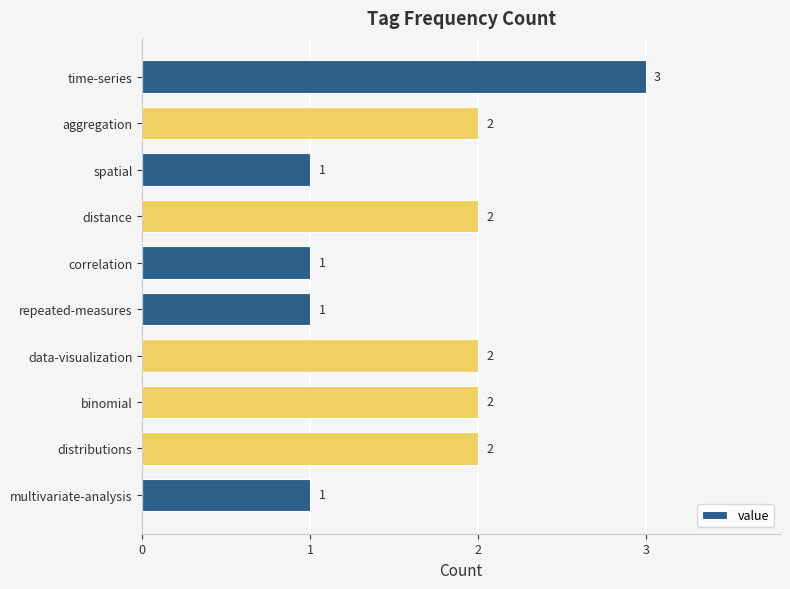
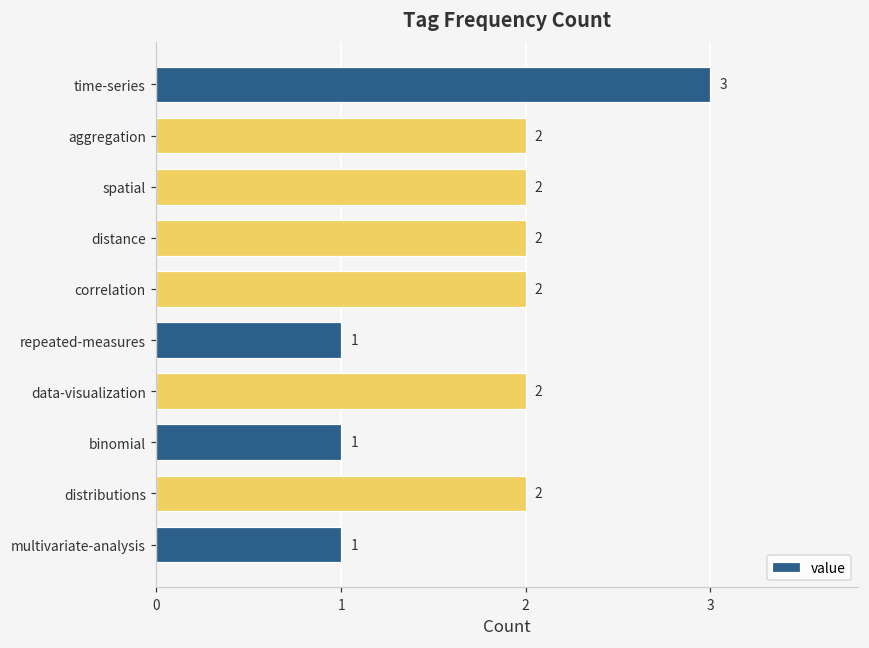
  {
    "time-series": 3,
    "aggregation": 2,
-   "spatial": 1,
+   "spatial": 2,
    "distance": 2,
-   "correlation": 1,
+   "correlation": 2,
    "repeated-measures": 1,
    "data-visualization": 2,
-   "binomial": 2,
+   "binomial": 1,
    "distributions": 2,
    "multivariate-analysis": 1
  }
